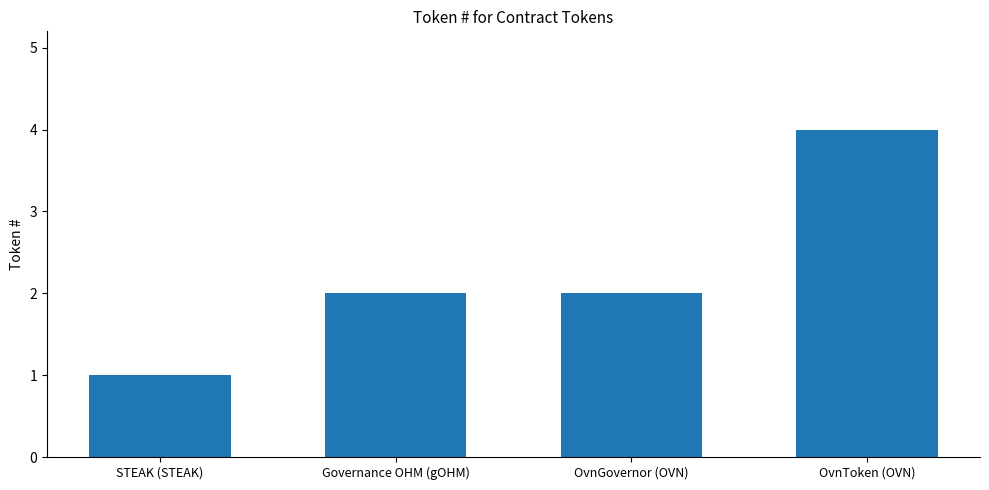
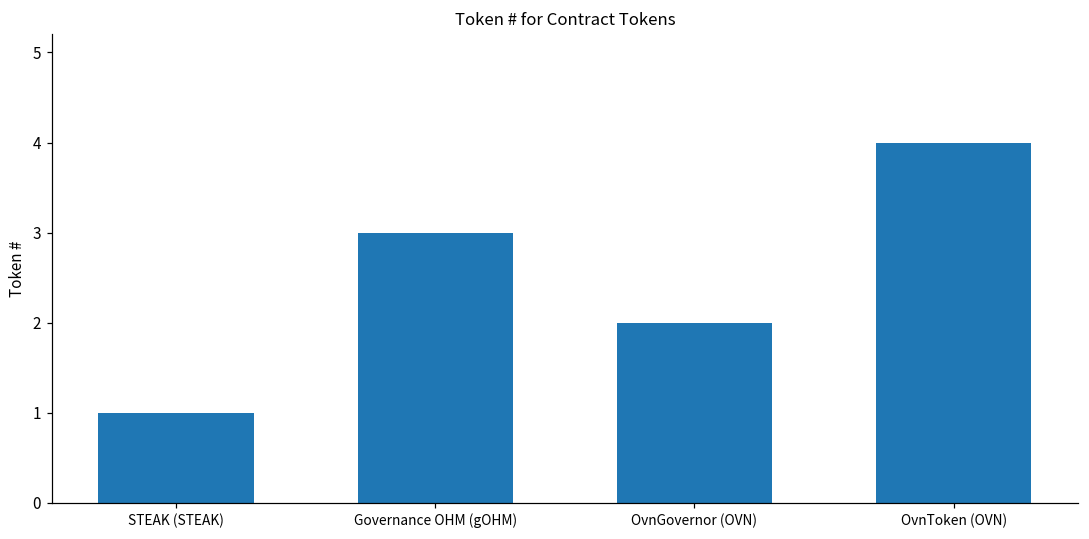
  {
    "STEAK (STEAK)": 1,
-   "Governance OHM (gOHM)": 2,
+   "Governance OHM (gOHM)": 3,
    "OvnGovernor (OVN)": 2,
    "OvnToken (OVN)": 4
  }
